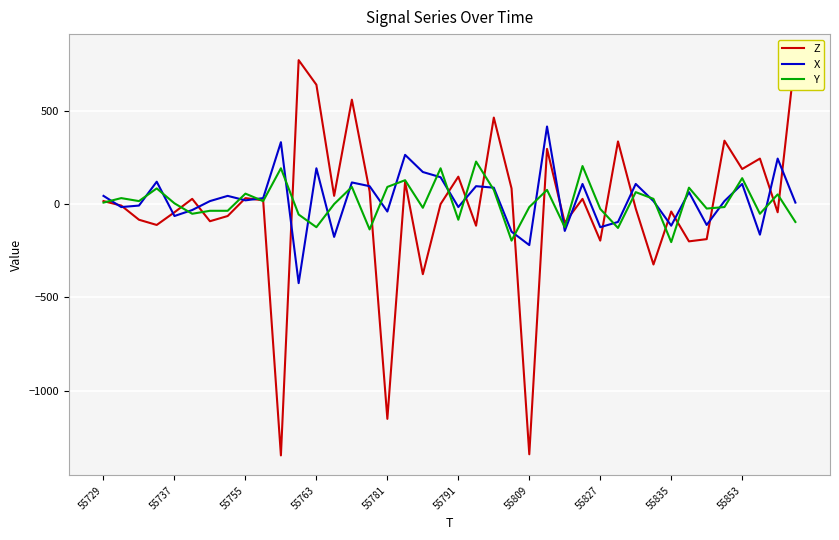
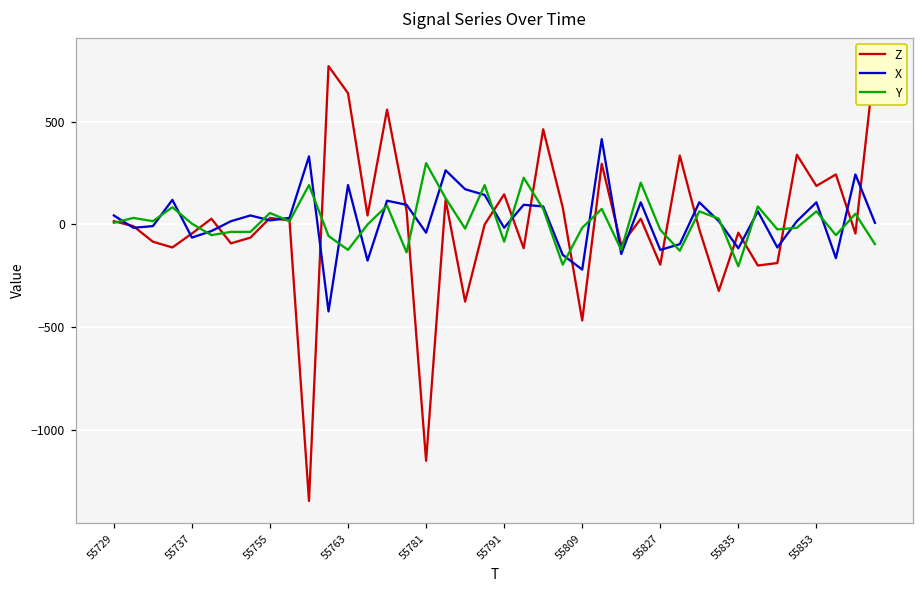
  {
    "Z": {
      "55737": -40,
      "55763": 640,
      "55781": -1150,
      "55791": 150,
-     "55809": -1340,
+     "55809": -470,
      "55827": -200,
      "55835": -40,
      "55853": 190
    },
    "X": {
      "55729": 40,
      "55737": -60,
      "55763": 190,
      "55781": -40,
      "55791": -20,
      "55809": -220,
      "55827": -120,
      "55835": -120,
      "55853": 110
    },
    "Y": {
      "55737": 0,
      "55755": 60,
      "55763": -120,
-     "55781": 90,
+     "55781": 300,
      "55791": -80,
      "55809": -20,
      "55827": -30,
      "55835": -200,
-     "55853": 140
+     "55853": 60
    }
  }
